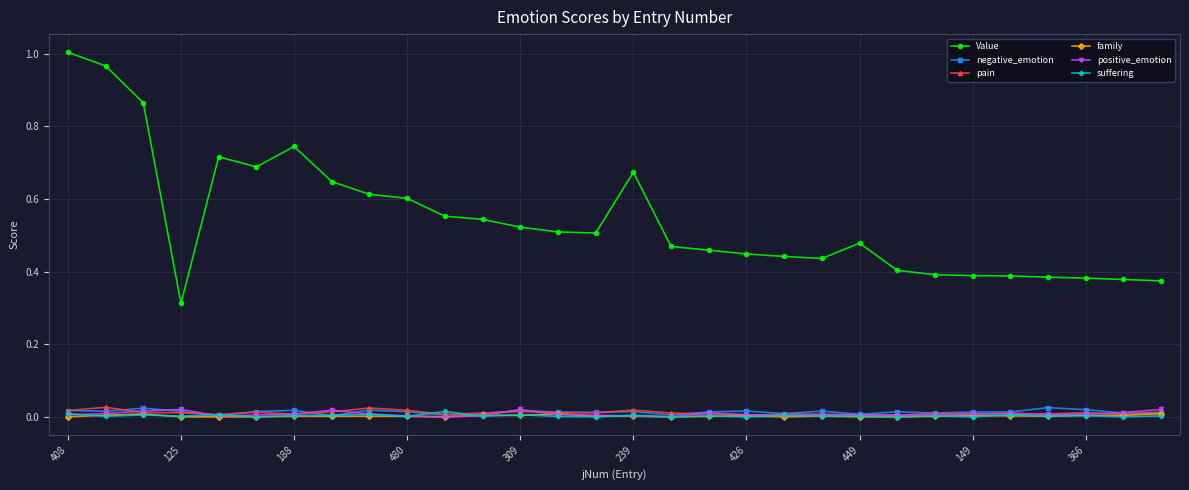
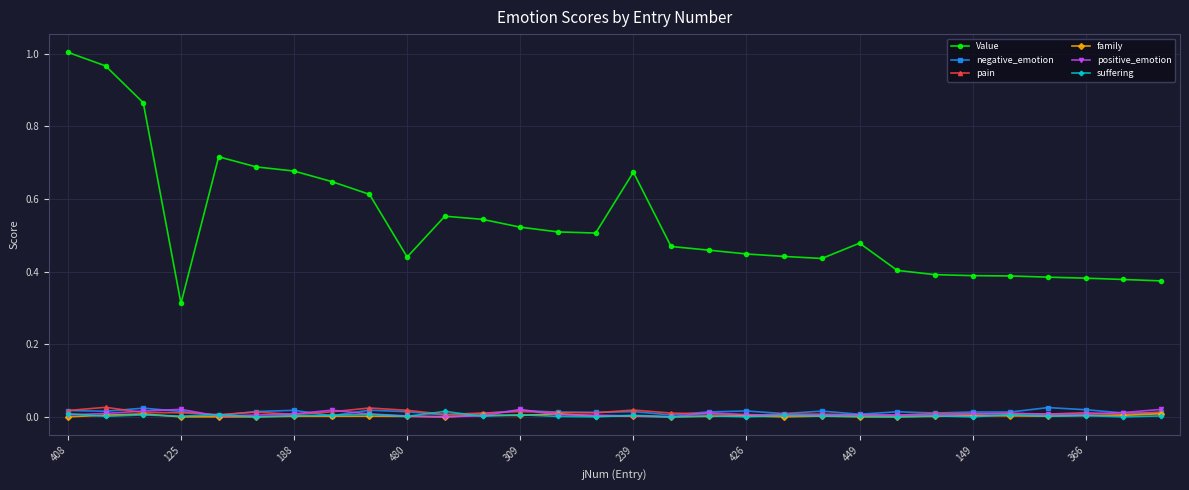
  {
    "Value": {
      "408": 1.00,
      "125": 0.31,
-     "188": 0.74,
-     "480": 0.60,
+     "188": 0.68,
+     "480": 0.44,
      "309": 0.52,
      "239": 0.67,
      "426": 0.45,
      "449": 0.48,
      "149": 0.39,
      "366": 0.38
    },
    "negative_emotion": {
      "188": 0.02,
      "426": 0.02,
      "366": 0.02
    }
  }
